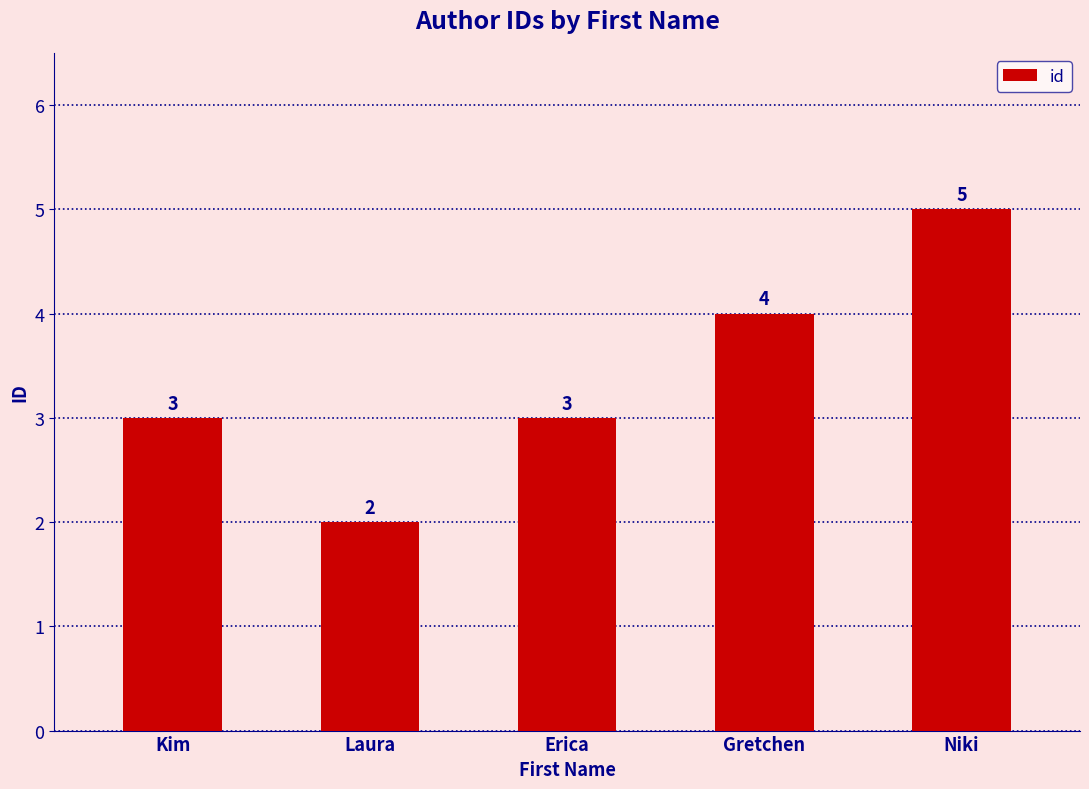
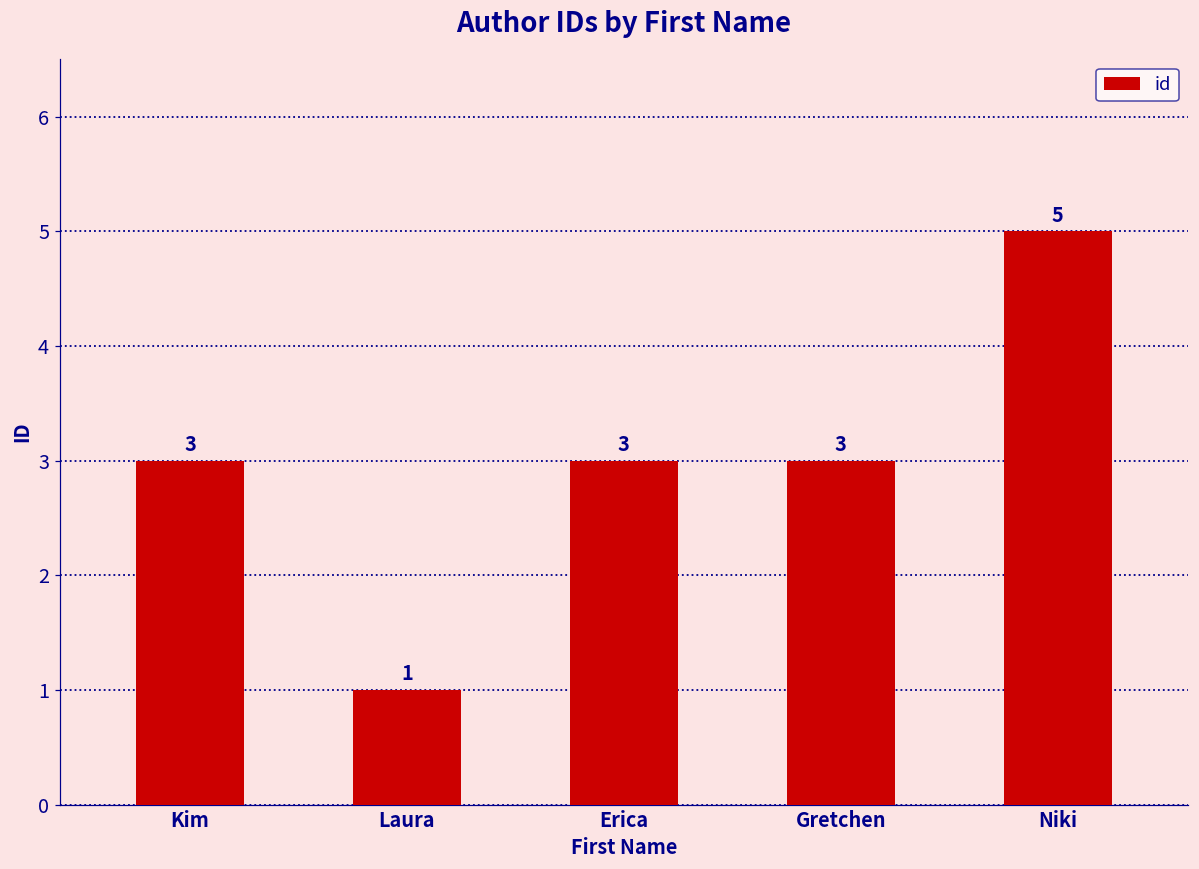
  {
    "Kim": 3,
-   "Laura": 2,
+   "Laura": 1,
    "Erica": 3,
-   "Gretchen": 4,
+   "Gretchen": 3,
    "Niki": 5
  }
